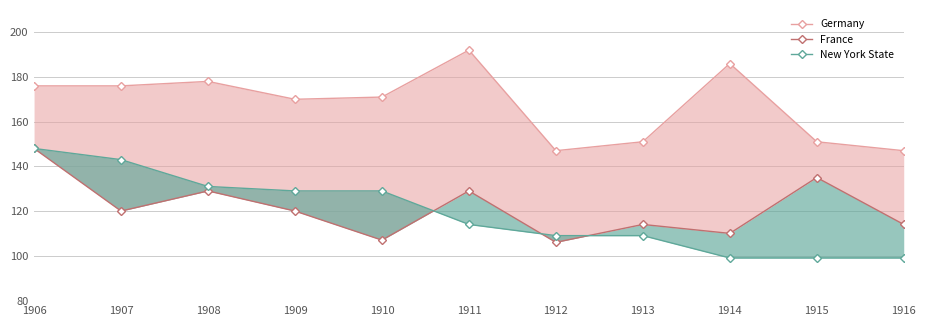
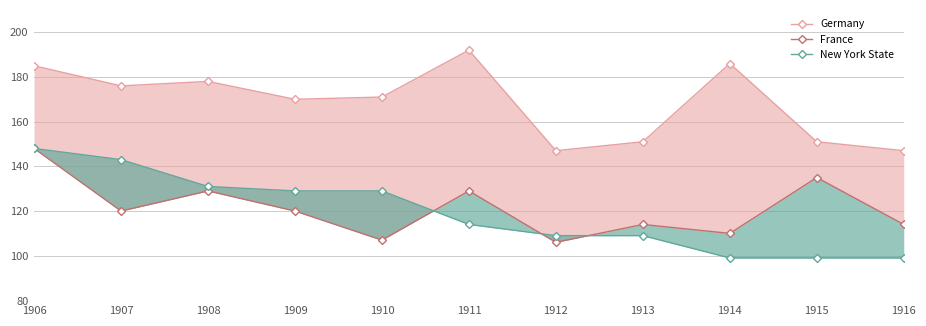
  {
    "Germany": {
-     "1906": 176,
+     "1906": 185,
      "1907": 176,
      "1908": 178,
      "1909": 170,
      "1910": 171,
      "1911": 192,
      "1912": 147,
      "1913": 151,
      "1914": 186,
      "1915": 151,
      "1916": 147
    },
    "France": {
      "1907": 120,
      "1908": 129,
      "1909": 120,
      "1910": 107,
      "1912": 106
    }
  }
